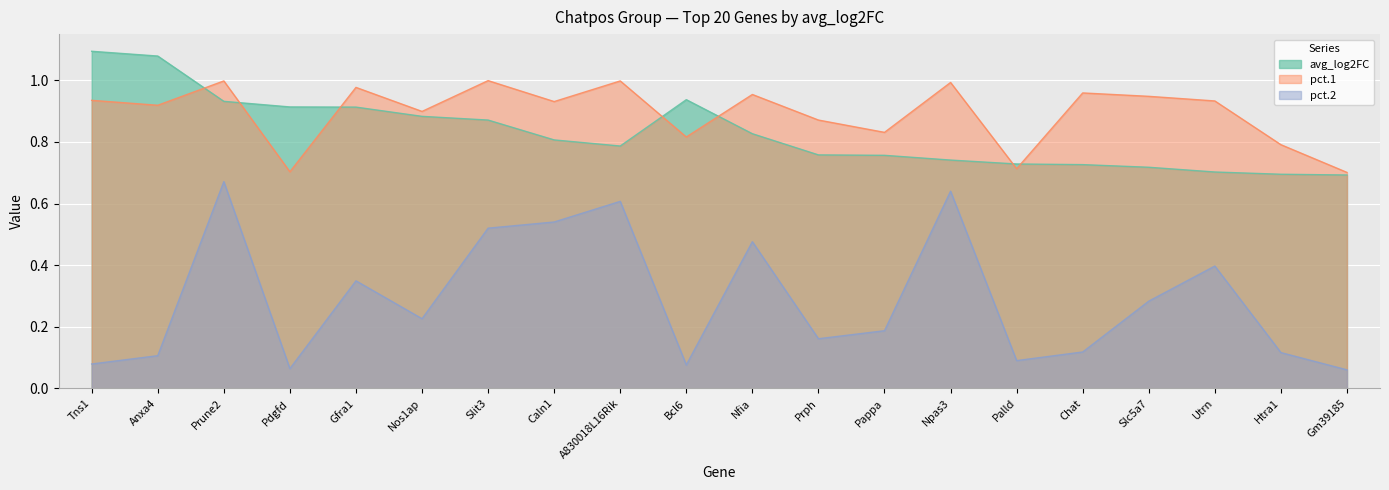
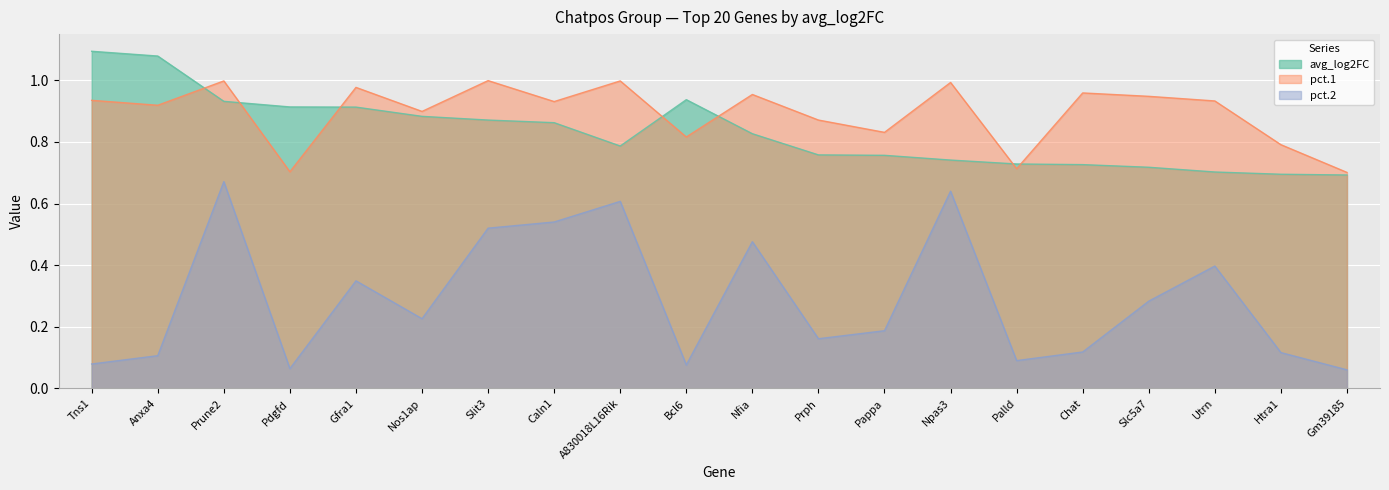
  {
    "avg_log2FC": {
      "Tns1": 1.09,
      "Anxa4": 1.08,
      "Prune2": 0.93,
      "Pdgfd": 0.91,
      "Gfra1": 0.91,
      "Nos1ap": 0.88,
      "Slit3": 0.87,
-     "Caln1": 0.81,
+     "Caln1": 0.86,
      "A830018L16Rik": 0.79,
      "Bcl6": 0.94,
      "Nfia": 0.83,
      "Prph": 0.76,
      "Pappa": 0.76,
      "Npas3": 0.74,
      "Palld": 0.73,
      "Chat": 0.73,
      "Slc5a7": 0.72,
      "Utrn": 0.70,
      "Htra1": 0.70,
      "Gm39185": 0.69
    },
    "pct.1": {
      "Tns1": 0.94,
      "Anxa4": 0.92,
      "Prune2": 1.00,
      "Pdgfd": 0.70,
      "Gfra1": 0.98,
      "Nos1ap": 0.90,
      "Slit3": 1.00,
      "Caln1": 0.93,
      "A830018L16Rik": 1.00,
      "Bcl6": 0.82,
      "Nfia": 0.95,
      "Prph": 0.87,
      "Pappa": 0.83,
      "Npas3": 0.99,
      "Palld": 0.71,
      "Chat": 0.96,
      "Slc5a7": 0.95,
      "Utrn": 0.93,
      "Htra1": 0.79,
      "Gm39185": 0.70
    },
    "pct.2": {
      "Tns1": 0.08,
      "Anxa4": 0.11,
      "Prune2": 0.67,
      "Pdgfd": 0.06,
      "Gfra1": 0.35,
      "Nos1ap": 0.23,
      "Slit3": 0.52,
      "Caln1": 0.54,
      "A830018L16Rik": 0.61,
      "Bcl6": 0.08,
      "Nfia": 0.48,
      "Prph": 0.16,
      "Pappa": 0.19,
      "Npas3": 0.64,
      "Palld": 0.09,
      "Chat": 0.12,
      "Slc5a7": 0.28,
      "Utrn": 0.40,
      "Htra1": 0.12,
      "Gm39185": 0.06
    }
  }
